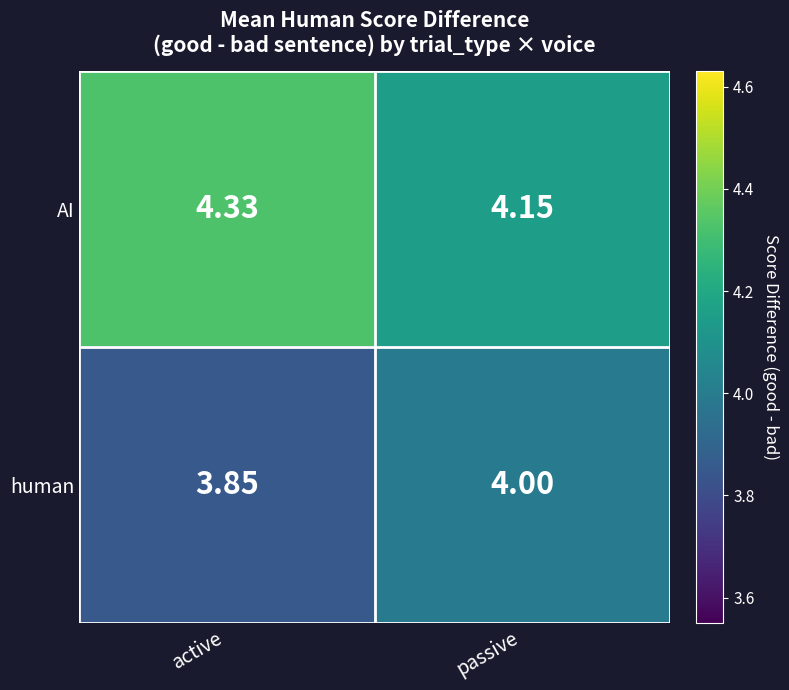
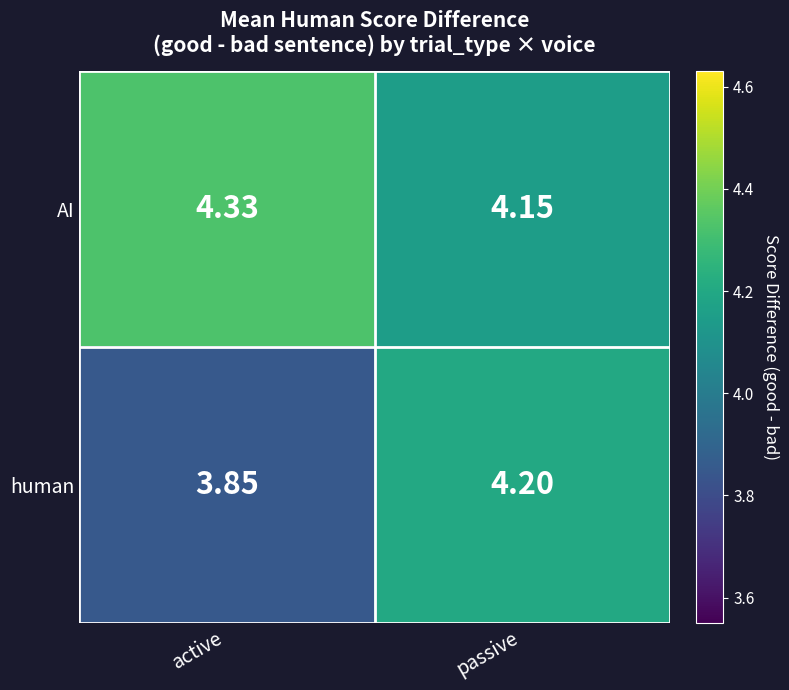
  {
    "AI": {
      "active": 4.33,
      "passive": 4.15
    },
    "human": {
      "active": 3.85,
-     "passive": 4.00
+     "passive": 4.20
    }
  }
